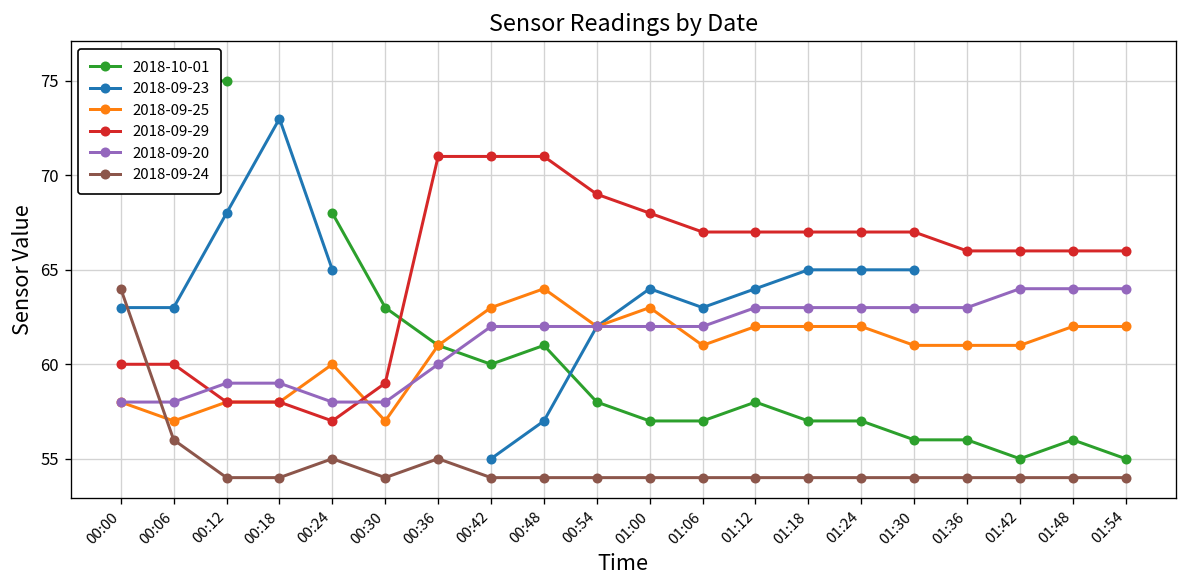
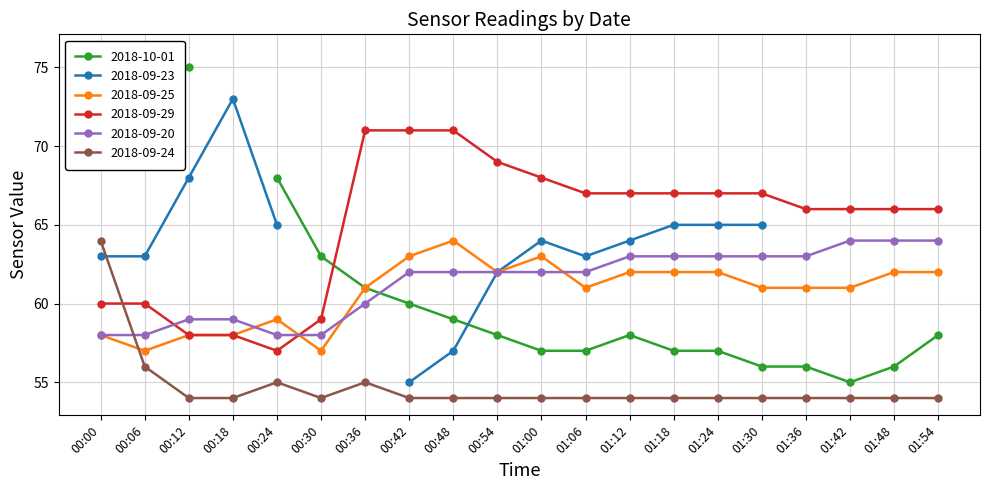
  {
    "2018-10-01": {
      "00:12": 75,
      "00:24": 68,
      "00:30": 63,
      "00:42": 60,
-     "00:48": 61,
+     "00:48": 59,
      "00:54": 58,
      "01:00": 57,
      "01:06": 57,
      "01:12": 58,
      "01:18": 57,
      "01:24": 57,
      "01:30": 56,
      "01:36": 56,
      "01:42": 55,
      "01:48": 56,
-     "01:54": 55
+     "01:54": 58
    },
    "2018-09-23": {
      "00:00": 63,
      "00:06": 63,
      "00:12": 68,
      "00:18": 73,
      "00:24": 65,
      "00:42": 55,
      "00:48": 57,
      "01:00": 64,
      "01:06": 63,
      "01:12": 64,
      "01:18": 65,
      "01:24": 65,
      "01:30": 65
    },
    "2018-09-25": {
      "00:06": 57,
-     "00:24": 60,
+     "00:24": 59,
      "00:30": 57,
      "00:42": 63,
      "00:48": 64,
      "01:00": 63,
      "01:06": 61,
      "01:12": 62,
      "01:18": 62,
      "01:24": 62,
      "01:30": 61,
      "01:36": 61,
      "01:42": 61,
      "01:48": 62,
      "01:54": 62
    },
    "2018-09-29": {
      "00:00": 60,
      "00:06": 60,
      "00:24": 57,
      "00:30": 59,
      "00:36": 71,
      "00:42": 71,
      "00:48": 71,
      "00:54": 69,
      "01:00": 68,
      "01:06": 67,
      "01:12": 67,
      "01:18": 67,
      "01:24": 67,
      "01:30": 67,
      "01:36": 66,
      "01:42": 66,
      "01:48": 66,
      "01:54": 66
    },
    "2018-09-20": {
      "00:06": 58,
      "00:12": 59,
      "00:18": 59,
      "00:24": 58,
      "00:30": 58,
      "00:36": 60,
      "00:42": 62,
      "00:48": 62,
      "01:00": 62,
      "01:06": 62,
      "01:12": 63,
      "01:18": 63,
      "01:24": 63,
      "01:30": 63,
      "01:36": 63,
      "01:42": 64,
      "01:48": 64,
      "01:54": 64
    },
    "2018-09-24": {
      "00:00": 64,
      "00:06": 56,
      "00:12": 54,
      "00:18": 54,
      "00:24": 55,
      "00:30": 54,
      "00:36": 55,
      "00:42": 54,
      "00:48": 54,
      "00:54": 54,
      "01:00": 54,
      "01:06": 54,
      "01:12": 54,
      "01:18": 54,
      "01:24": 54,
      "01:30": 54,
      "01:36": 54,
      "01:42": 54,
      "01:48": 54,
      "01:54": 54
    }
  }
